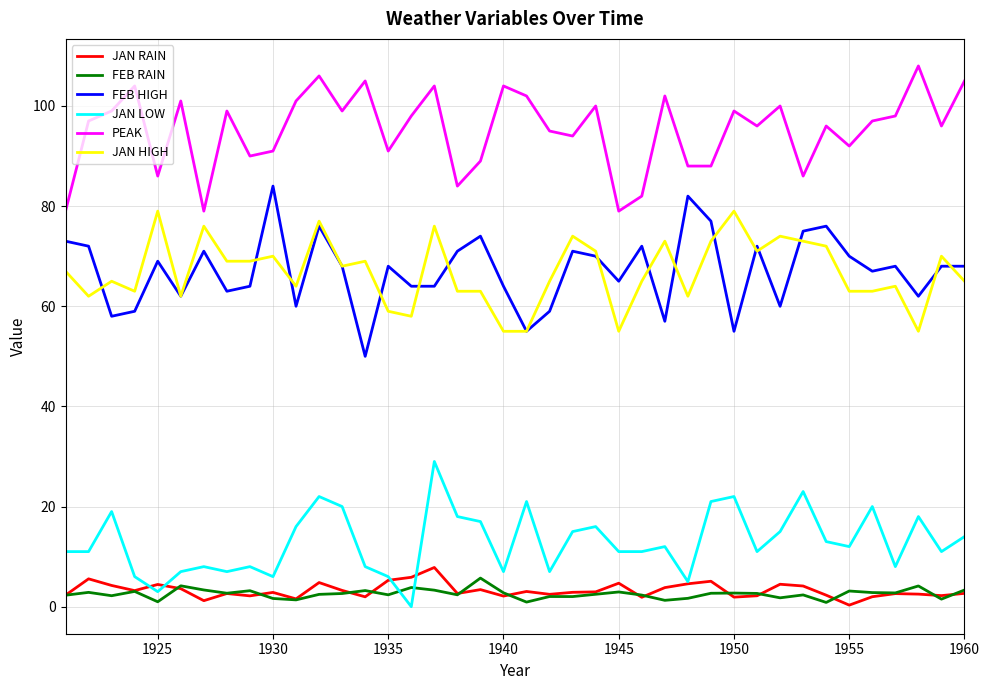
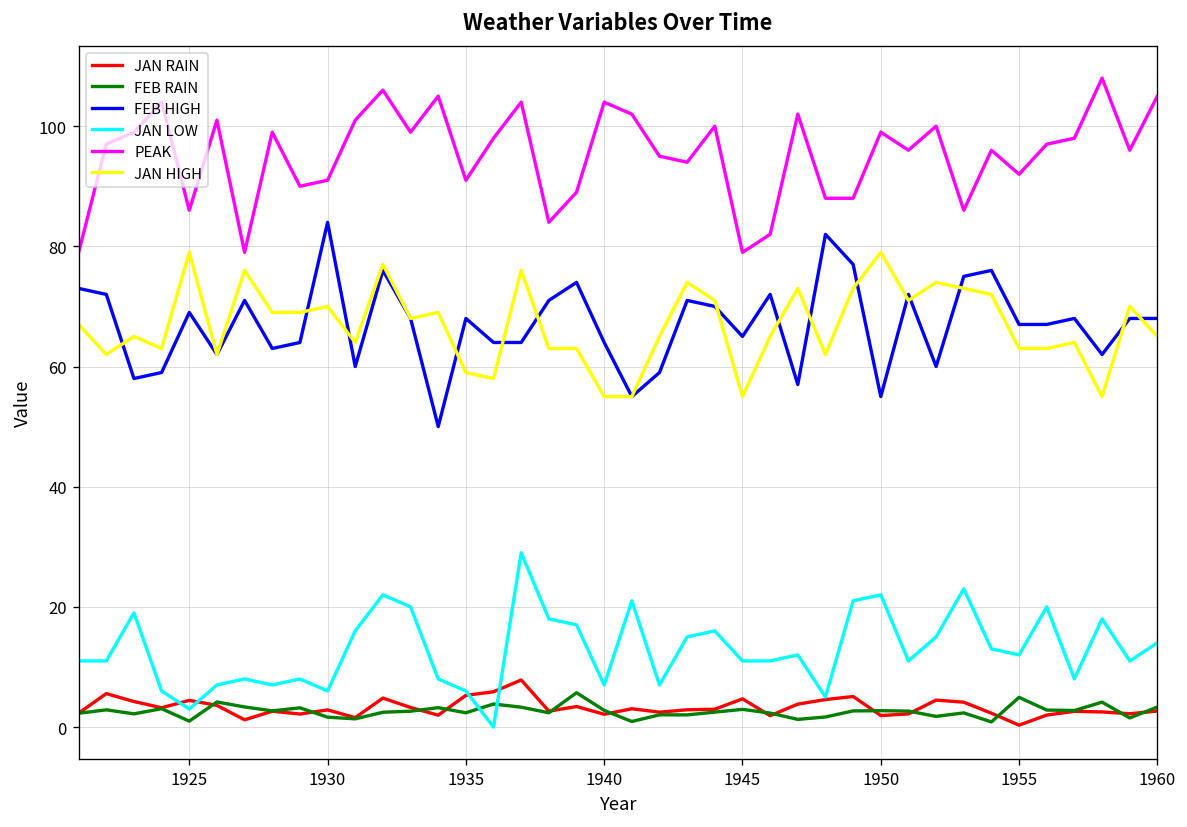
  {
    "JAN RAIN": {
      "1925": 4,
      "1930": 3,
      "1935": 5,
      "1940": 2,
      "1945": 5,
      "1950": 2,
      "1955": 0,
      "1960": 3
    },
    "FEB RAIN": {
      "1925": 1,
      "1930": 2,
      "1935": 2,
      "1940": 3,
      "1945": 3,
      "1950": 3,
-     "1955": 3,
+     "1955": 5,
      "1960": 3
    },
    "FEB HIGH": {
      "1925": 69,
      "1930": 84,
      "1935": 68,
      "1940": 64,
      "1945": 65,
      "1950": 55,
-     "1955": 70,
+     "1955": 67,
      "1960": 68
    },
    "JAN LOW": {
      "1925": 3,
      "1930": 6,
      "1935": 6,
      "1940": 7,
      "1945": 11,
      "1950": 22,
      "1955": 12,
      "1960": 14
    },
    "PEAK": {
      "1925": 86,
      "1930": 91,
      "1935": 91,
      "1940": 104,
      "1945": 79,
      "1950": 99,
      "1955": 92,
      "1960": 105
    },
    "JAN HIGH": {
      "1925": 79,
      "1930": 70,
      "1935": 59,
      "1940": 55,
      "1945": 55,
      "1950": 79,
      "1955": 63,
      "1960": 65
    }
  }
